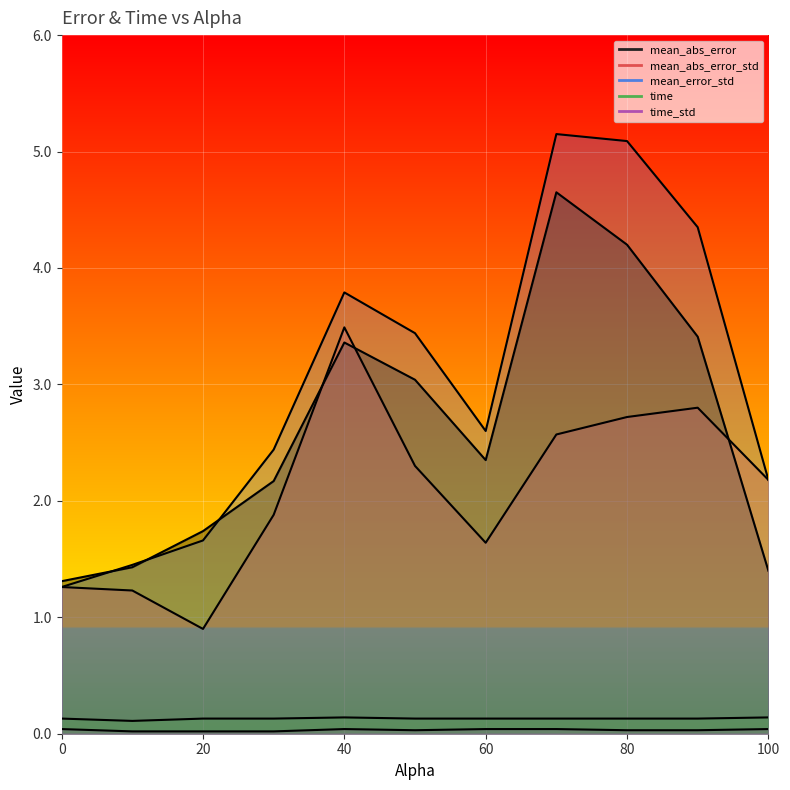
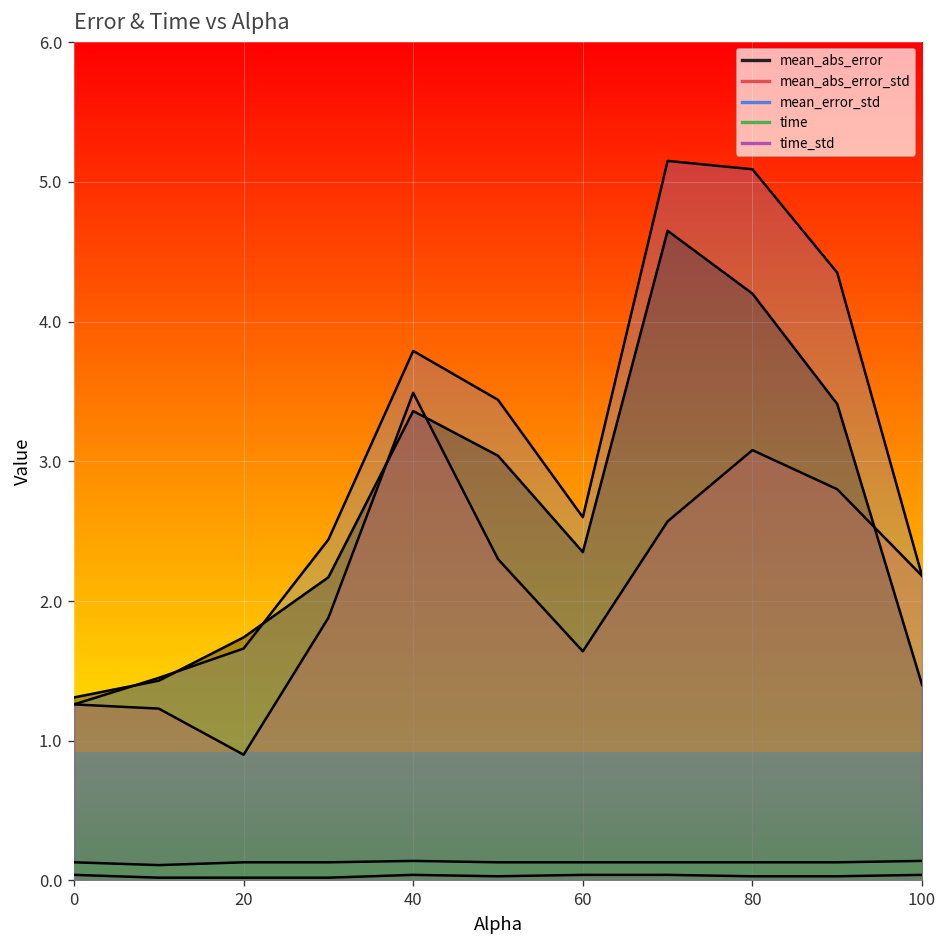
  {
    "mean_abs_error_std": {
      "20": 0.90,
      "40": 3.49,
      "60": 1.64,
-     "80": 2.72
+     "80": 3.08
    }
  }
